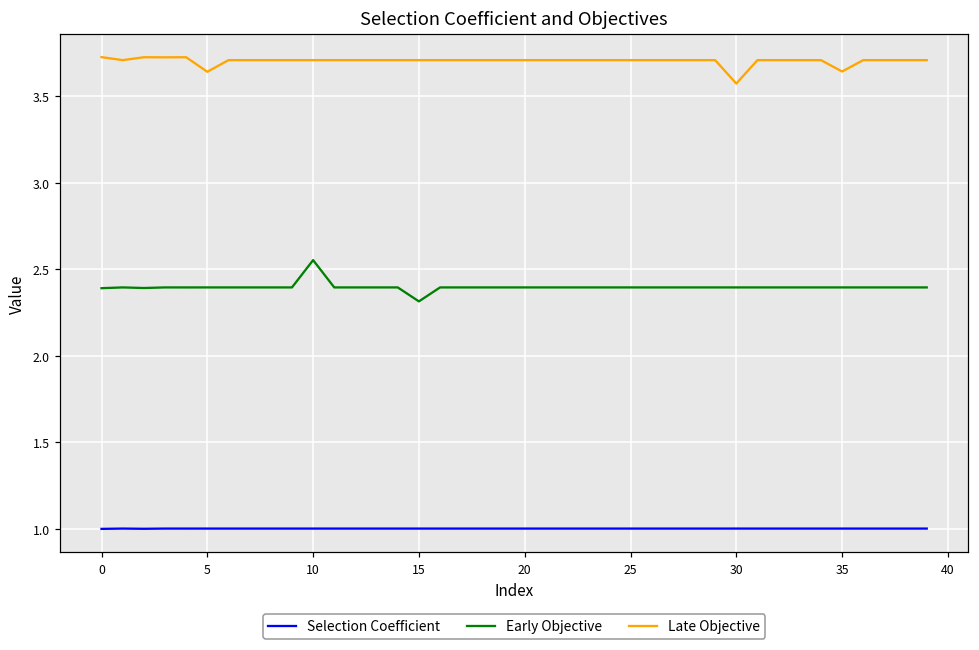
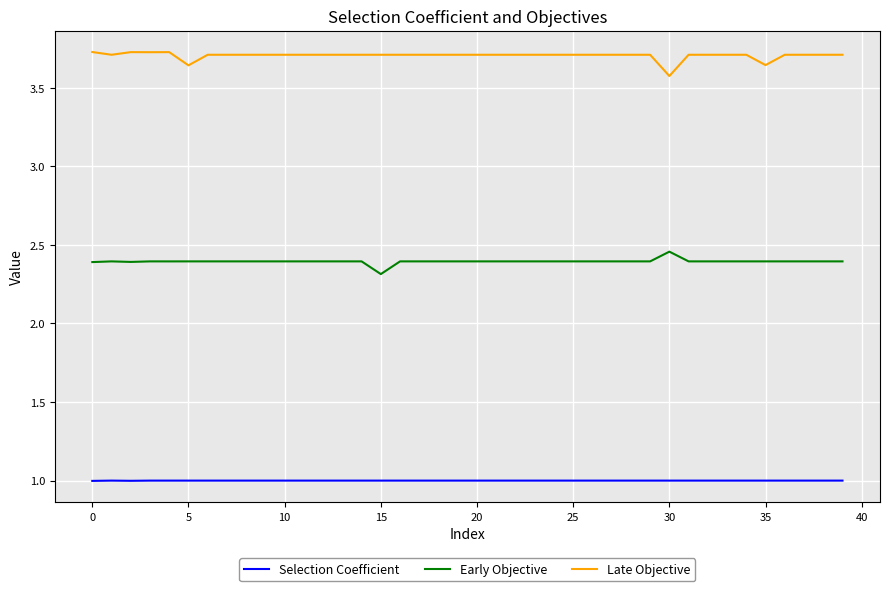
  {
    "Selection Coefficient": {
      "0": 1.00,
      "5": 1.00,
      "10": 1.00,
      "15": 1.00,
      "20": 1.00,
      "25": 1.00,
      "30": 1.00,
      "35": 1.00
    },
    "Early Objective": {
      "0": 2.39,
      "5": 2.40,
-     "10": 2.55,
+     "10": 2.40,
      "15": 2.31,
      "20": 2.40,
      "25": 2.40,
-     "30": 2.40,
+     "30": 2.46,
      "35": 2.40
    },
    "Late Objective": {
      "0": 3.73,
      "5": 3.64,
      "10": 3.71,
      "15": 3.71,
      "20": 3.71,
      "25": 3.71,
      "30": 3.57,
      "35": 3.64
    }
  }
